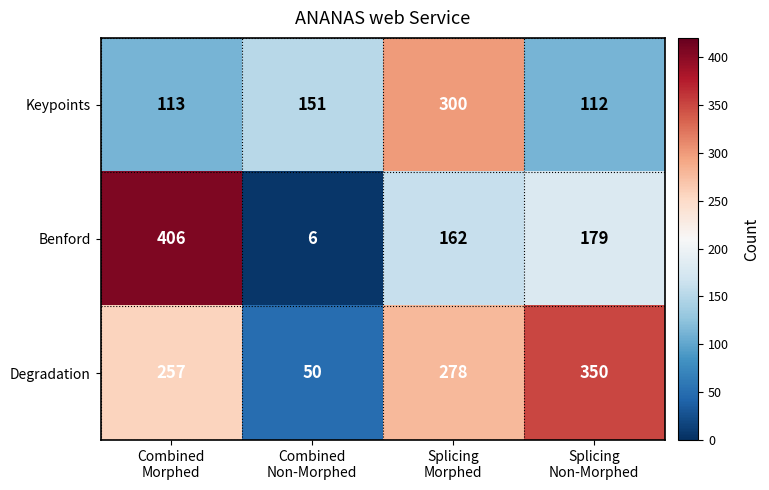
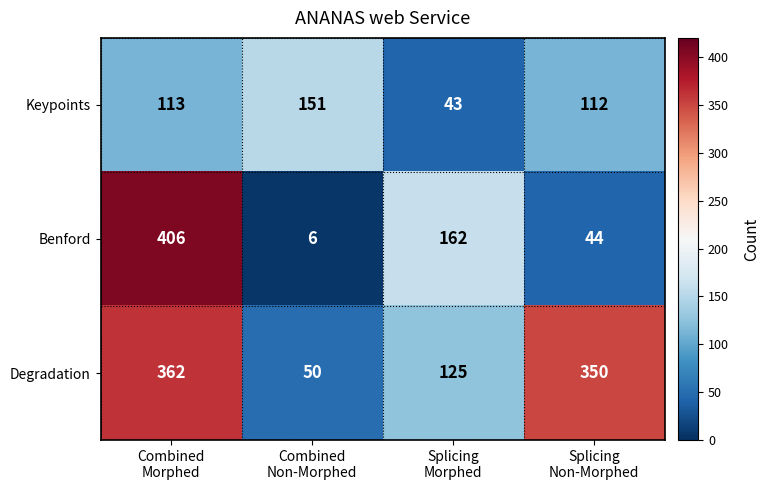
  {
    "Keypoints": {
      "Combined Morphed": 113,
      "Combined Non-Morphed": 151,
-     "Splicing Morphed": 300,
+     "Splicing Morphed": 43,
      "Splicing Non-Morphed": 112
    },
    "Benford": {
      "Combined Morphed": 406,
      "Combined Non-Morphed": 6,
      "Splicing Morphed": 162,
-     "Splicing Non-Morphed": 179
+     "Splicing Non-Morphed": 44
    },
    "Degradation": {
-     "Combined Morphed": 257,
+     "Combined Morphed": 362,
      "Combined Non-Morphed": 50,
-     "Splicing Morphed": 278,
+     "Splicing Morphed": 125,
      "Splicing Non-Morphed": 350
    }
  }
